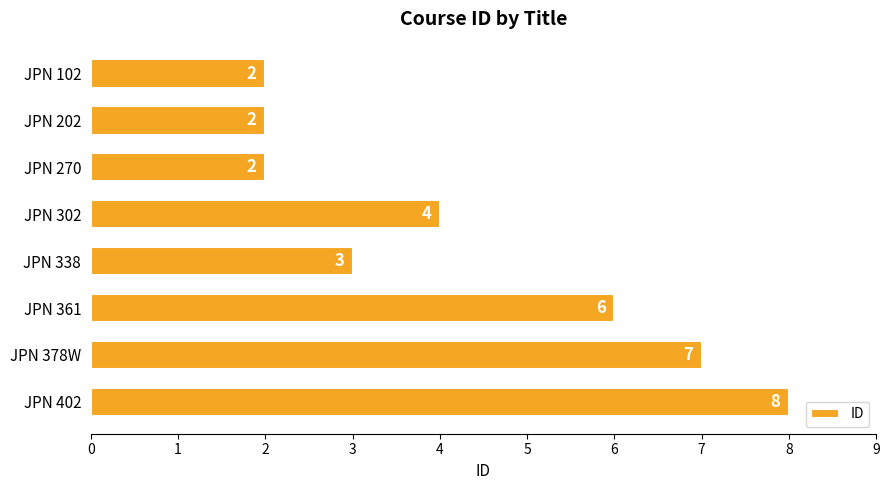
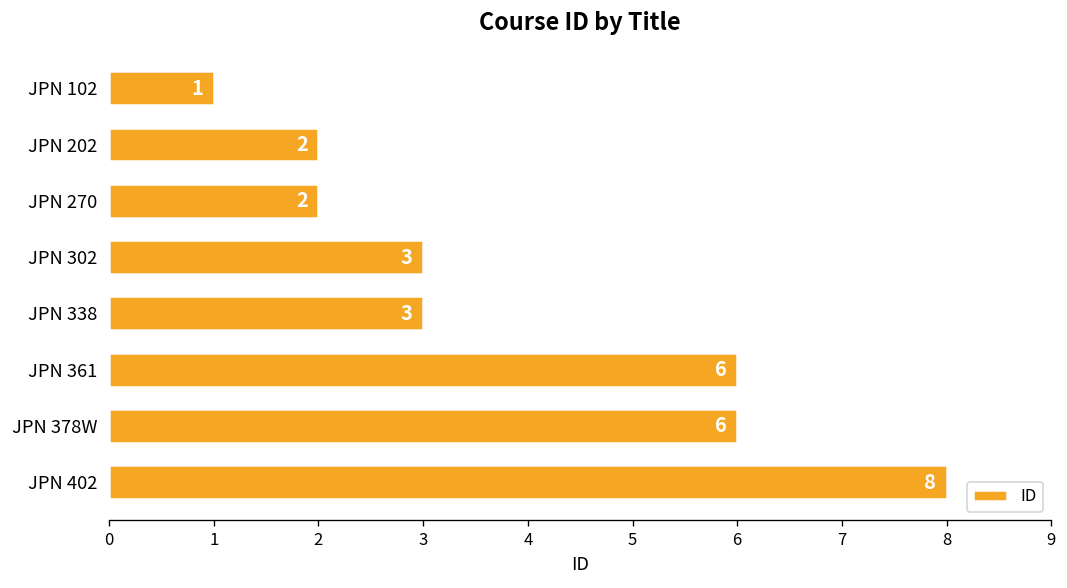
  {
-   "JPN 102": 2,
+   "JPN 102": 1,
    "JPN 202": 2,
    "JPN 270": 2,
-   "JPN 302": 4,
+   "JPN 302": 3,
    "JPN 338": 3,
    "JPN 361": 6,
-   "JPN 378W": 7,
+   "JPN 378W": 6,
    "JPN 402": 8
  }
